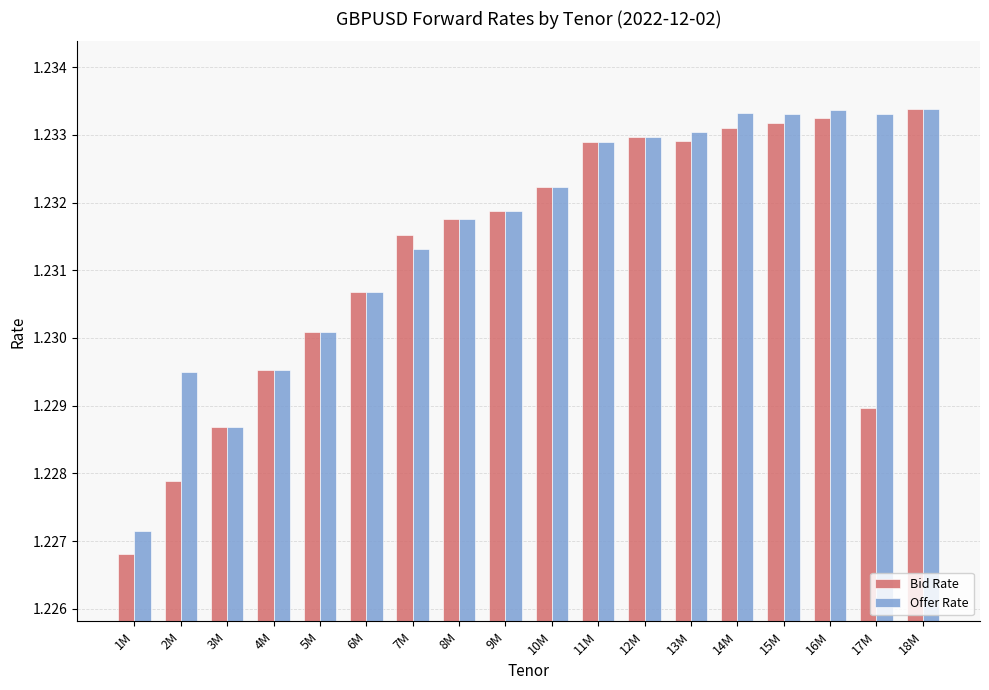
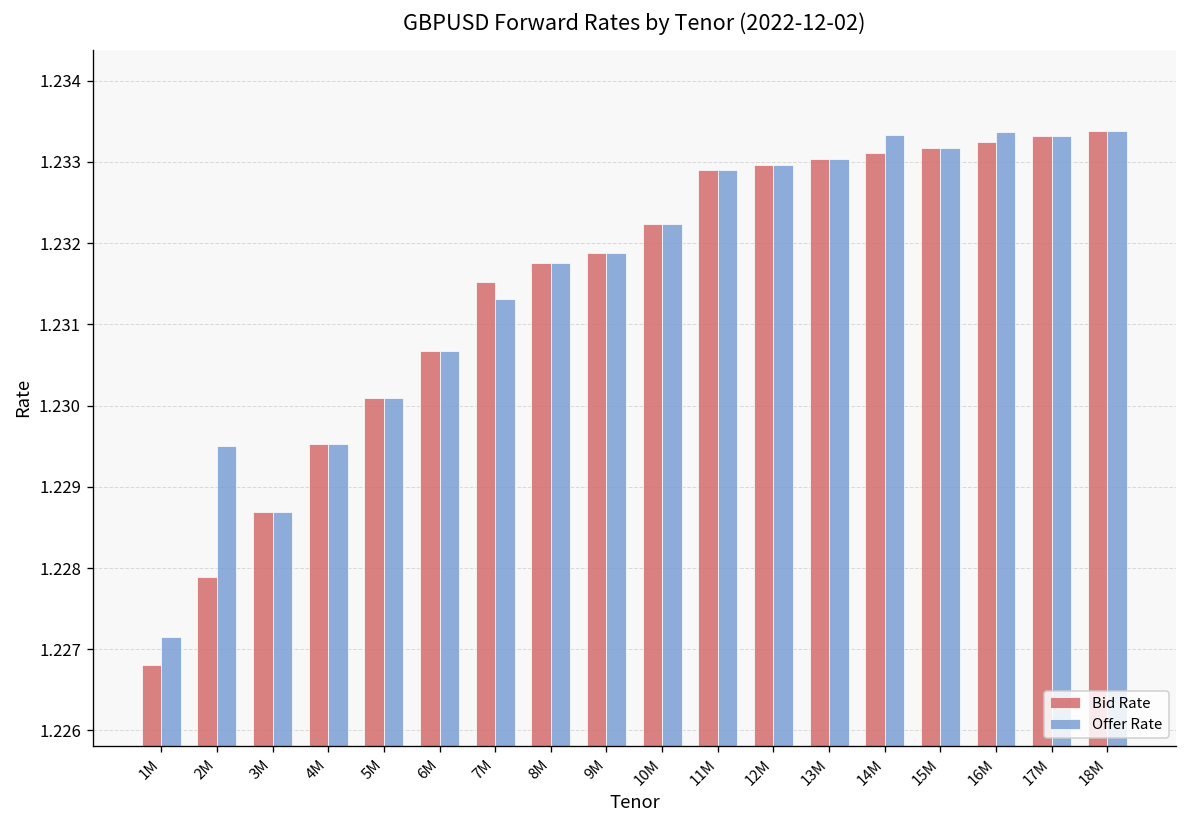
  {
    "Bid Rate": {
      "1M": 1.2268,
      "2M": 1.2279,
      "3M": 1.2287,
      "4M": 1.2295,
      "5M": 1.2301,
      "6M": 1.2307,
      "7M": 1.2315,
      "8M": 1.2318,
      "9M": 1.2319,
      "10M": 1.2322,
      "11M": 1.2329,
      "12M": 1.2330,
-     "13M": 1.2329,
+     "13M": 1.2330,
      "14M": 1.2331,
      "15M": 1.2332,
      "16M": 1.2332,
-     "17M": 1.2290,
+     "17M": 1.2333,
      "18M": 1.2334
    },
    "Offer Rate": {
      "1M": 1.2272,
      "2M": 1.2295,
      "3M": 1.2287,
      "4M": 1.2295,
      "5M": 1.2301,
      "6M": 1.2307,
      "7M": 1.2313,
      "8M": 1.2318,
      "9M": 1.2319,
      "10M": 1.2322,
      "11M": 1.2329,
      "12M": 1.2330,
      "13M": 1.2330,
      "14M": 1.2333,
-     "15M": 1.2333,
+     "15M": 1.2332,
      "16M": 1.2334,
      "17M": 1.2333,
      "18M": 1.2334
    }
  }
